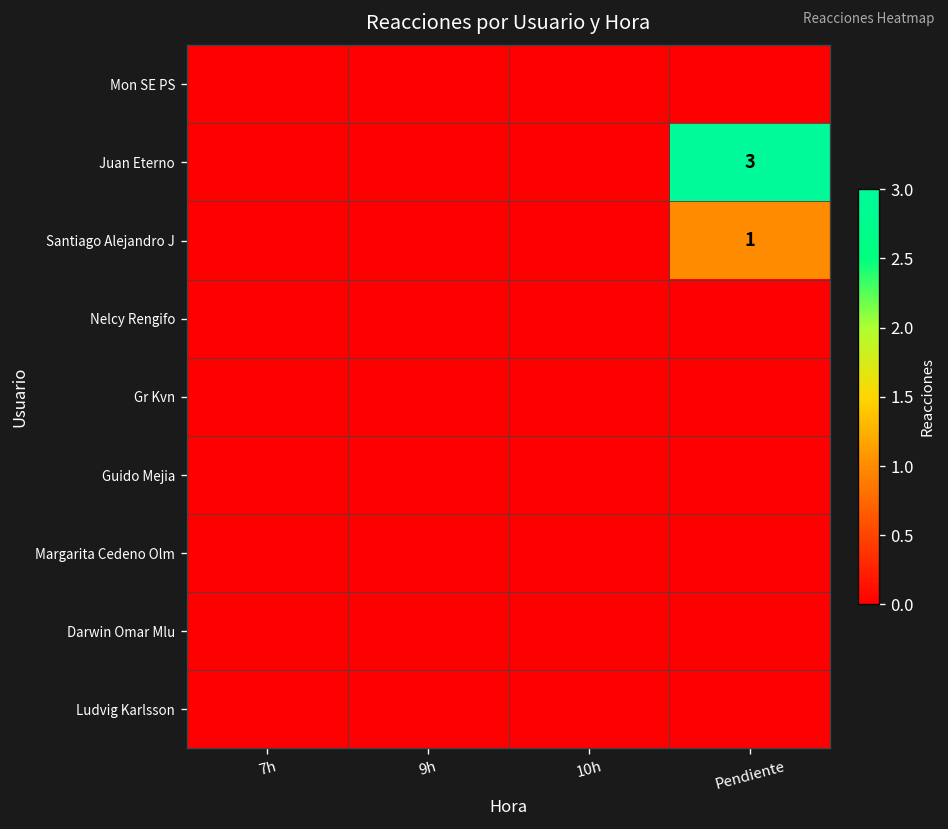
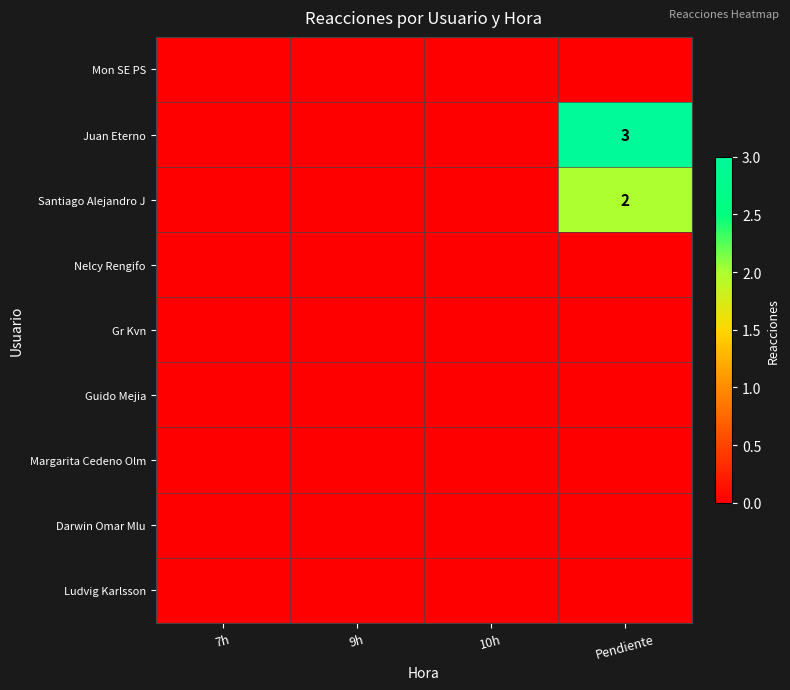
  {
    "Juan Eterno": {
      "Pendiente": 3
    },
    "Santiago Alejandro J": {
-     "Pendiente": 1
+     "Pendiente": 2
    }
  }
